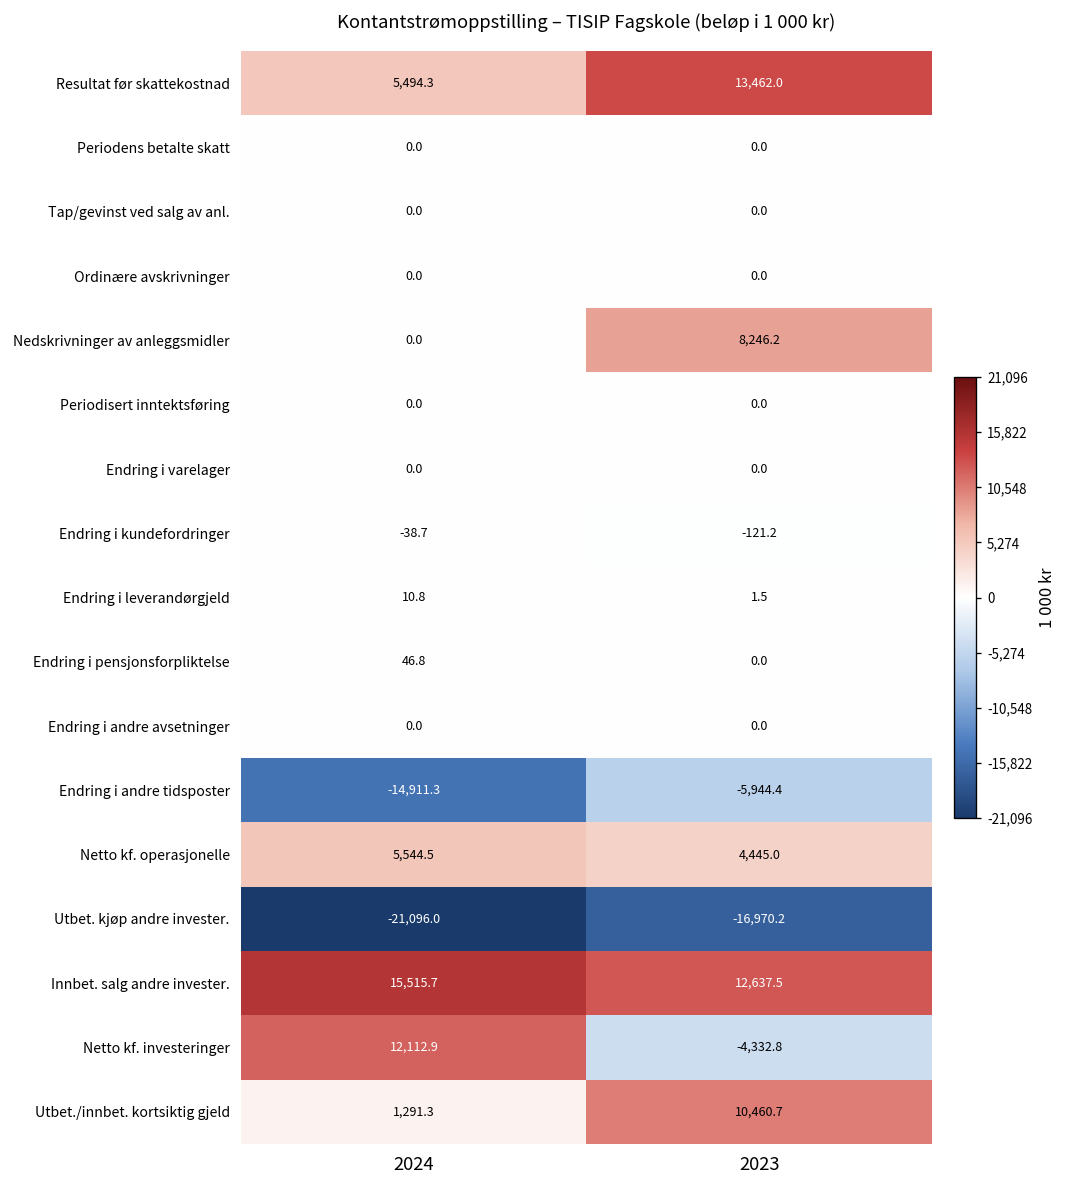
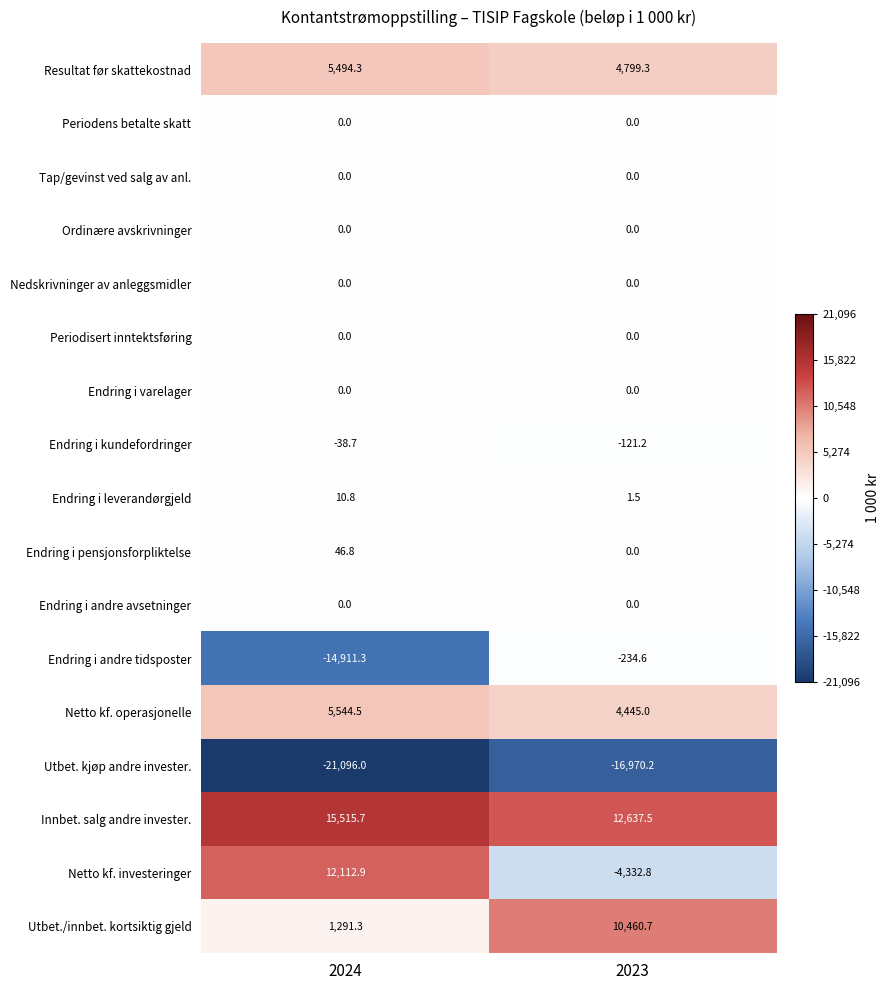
  {
    "Resultat før skattekostnad": {
      "2024": "5,494.3",
-     "2023": "13,462.0"
+     "2023": "4,799.3"
    },
    "Periodens betalte skatt": {
      "2024": "0.0",
      "2023": "0.0"
    },
    "Tap/gevinst ved salg av anl.": {
      "2024": "0.0",
      "2023": "0.0"
    },
    "Ordinære avskrivninger": {
      "2024": "0.0",
      "2023": "0.0"
    },
    "Nedskrivninger av anleggsmidler": {
      "2024": "0.0",
-     "2023": "8,246.2"
+     "2023": "0.0"
    },
    "Periodisert inntektsføring": {
      "2024": "0.0",
      "2023": "0.0"
    },
    "Endring i varelager": {
      "2024": "0.0",
      "2023": "0.0"
    },
    "Endring i kundefordringer": {
      "2024": "-38.7",
      "2023": "-121.2"
    },
    "Endring i leverandørgjeld": {
      "2024": "10.8",
      "2023": "1.5"
    },
    "Endring i pensjonsforpliktelse": {
      "2024": "46.8",
      "2023": "0.0"
    },
    "Endring i andre avsetninger": {
      "2024": "0.0",
      "2023": "0.0"
    },
    "Endring i andre tidsposter": {
      "2024": "-14,911.3",
-     "2023": "-5,944.4"
+     "2023": "-234.6"
    },
    "Netto kf. operasjonelle": {
      "2024": "5,544.5",
      "2023": "4,445.0"
    },
    "Utbet. kjøp andre invester.": {
      "2024": "-21,096.0",
      "2023": "-16,970.2"
    },
    "Innbet. salg andre invester.": {
      "2024": "15,515.7",
      "2023": "12,637.5"
    },
    "Netto kf. investeringer": {
      "2024": "12,112.9",
      "2023": "-4,332.8"
    },
    "Utbet./innbet. kortsiktig gjeld": {
      "2024": "1,291.3",
      "2023": "10,460.7"
    }
  }
